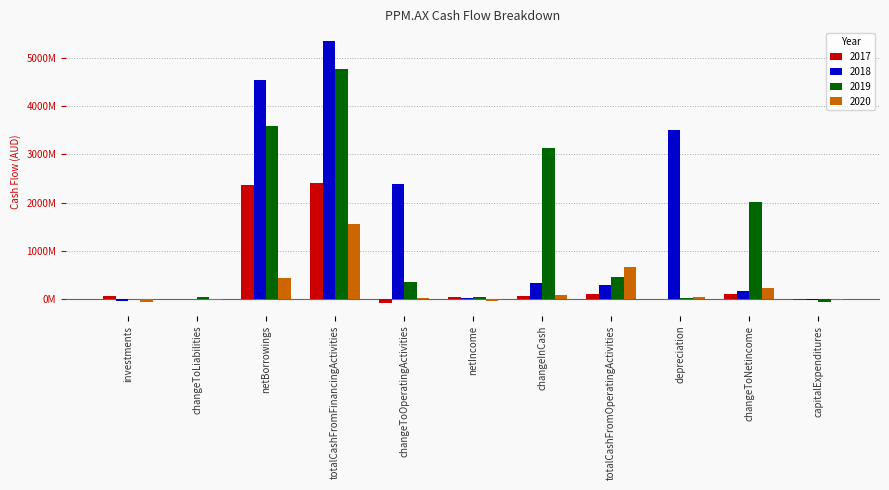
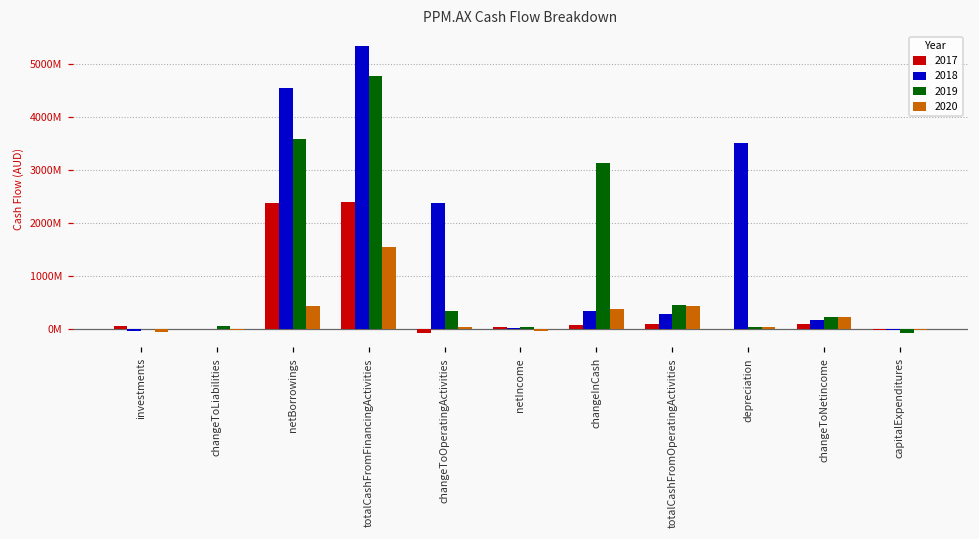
  {
    "2017": {
      "investments": 100000000,
      "netBorrowings": 2400000000,
      "totalCashFromFinancingActivities": 2400000000,
      "changeToOperatingActivities": -100000000,
      "changeInCash": 100000000,
      "totalCashFromOperatingActivities": 100000000,
      "changeToNetincome": 100000000
    },
    "2018": {
      "netBorrowings": 4500000000,
      "totalCashFromFinancingActivities": 5300000000,
      "changeToOperatingActivities": 2400000000,
      "changeInCash": 300000000,
      "totalCashFromOperatingActivities": 300000000,
      "depreciation": 3500000000,
      "changeToNetincome": 200000000
    },
    "2019": {
      "changeToLiabilities": 100000000,
      "netBorrowings": 3600000000,
      "totalCashFromFinancingActivities": 4800000000,
      "changeToOperatingActivities": 400000000,
      "changeInCash": 3100000000,
      "totalCashFromOperatingActivities": 500000000,
-     "changeToNetincome": 2000000000,
+     "changeToNetincome": 200000000,
      "capitalExpenditures": -100000000
    },
    "2020": {
      "netBorrowings": 400000000,
      "totalCashFromFinancingActivities": 1600000000,
-     "changeInCash": 100000000,
-     "totalCashFromOperatingActivities": 700000000,
+     "changeInCash": 400000000,
+     "totalCashFromOperatingActivities": 400000000,
      "changeToNetincome": 200000000
    }
  }
